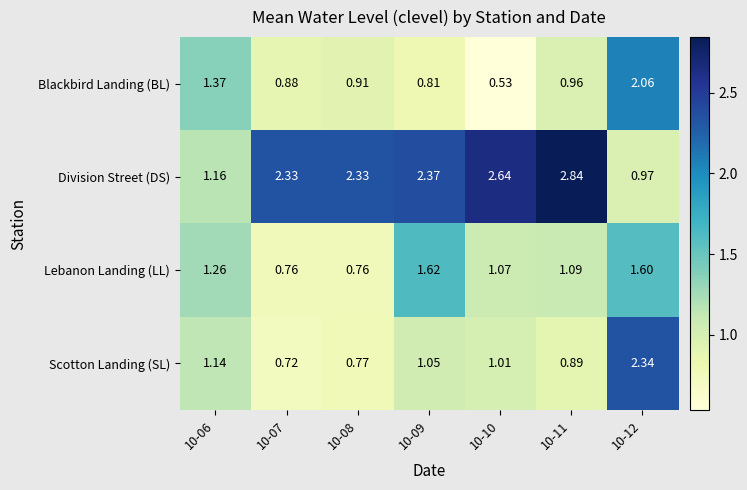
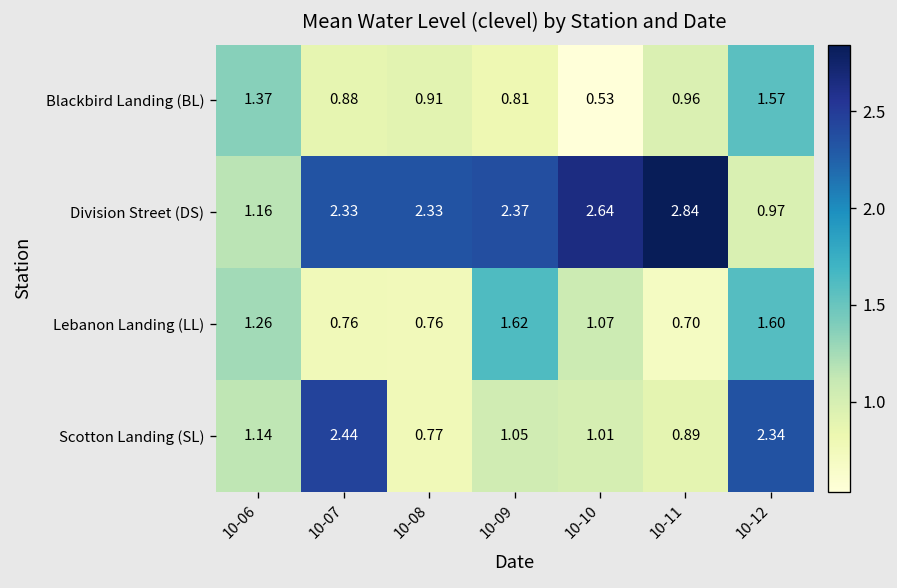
  {
    "Blackbird Landing (BL)": {
      "10-06": 1.37,
      "10-07": 0.88,
      "10-08": 0.91,
      "10-09": 0.81,
      "10-10": 0.53,
      "10-11": 0.96,
-     "10-12": 2.06
+     "10-12": 1.57
    },
    "Division Street (DS)": {
      "10-06": 1.16,
      "10-07": 2.33,
      "10-08": 2.33,
      "10-09": 2.37,
      "10-10": 2.64,
      "10-11": 2.84,
      "10-12": 0.97
    },
    "Lebanon Landing (LL)": {
      "10-06": 1.26,
      "10-07": 0.76,
      "10-08": 0.76,
      "10-09": 1.62,
      "10-10": 1.07,
-     "10-11": 1.09,
+     "10-11": 0.70,
      "10-12": 1.60
    },
    "Scotton Landing (SL)": {
      "10-06": 1.14,
-     "10-07": 0.72,
+     "10-07": 2.44,
      "10-08": 0.77,
      "10-09": 1.05,
      "10-10": 1.01,
      "10-11": 0.89,
      "10-12": 2.34
    }
  }
